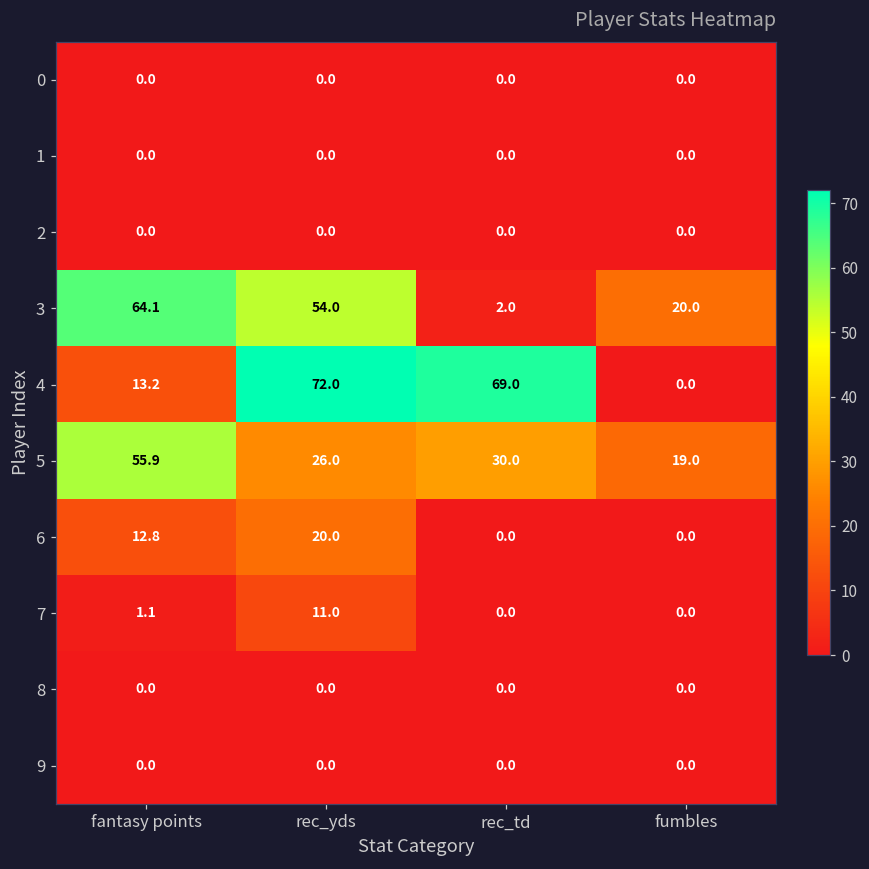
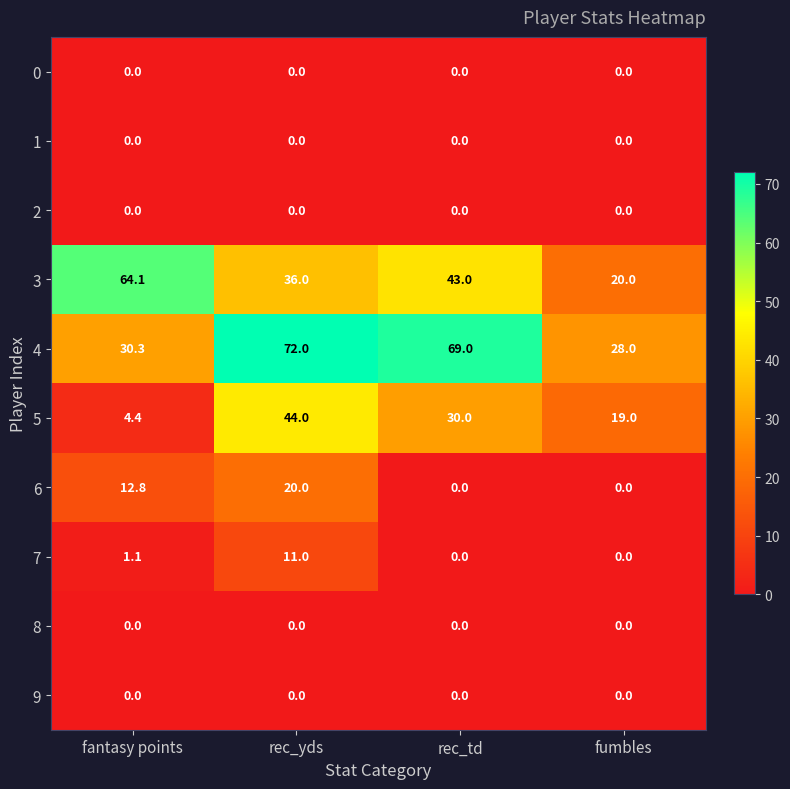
  {
    "0": {
      "fantasy points": 0.0,
      "rec_yds": 0.0,
      "rec_td": 0.0,
      "fumbles": 0.0
    },
    "1": {
      "fantasy points": 0.0,
      "rec_yds": 0.0,
      "rec_td": 0.0,
      "fumbles": 0.0
    },
    "2": {
      "fantasy points": 0.0,
      "rec_yds": 0.0,
      "rec_td": 0.0,
      "fumbles": 0.0
    },
    "3": {
      "fantasy points": 64.1,
-     "rec_yds": 54.0,
-     "rec_td": 2.0,
+     "rec_yds": 36.0,
+     "rec_td": 43.0,
      "fumbles": 20.0
    },
    "4": {
-     "fantasy points": 13.2,
+     "fantasy points": 30.3,
      "rec_yds": 72.0,
      "rec_td": 69.0,
-     "fumbles": 0.0
+     "fumbles": 28.0
    },
    "5": {
-     "fantasy points": 55.9,
-     "rec_yds": 26.0,
+     "fantasy points": 4.4,
+     "rec_yds": 44.0,
      "rec_td": 30.0,
      "fumbles": 19.0
    },
    "6": {
      "fantasy points": 12.8,
      "rec_yds": 20.0,
      "rec_td": 0.0,
      "fumbles": 0.0
    },
    "7": {
      "fantasy points": 1.1,
      "rec_yds": 11.0,
      "rec_td": 0.0,
      "fumbles": 0.0
    },
    "8": {
      "fantasy points": 0.0,
      "rec_yds": 0.0,
      "rec_td": 0.0,
      "fumbles": 0.0
    },
    "9": {
      "fantasy points": 0.0,
      "rec_yds": 0.0,
      "rec_td": 0.0,
      "fumbles": 0.0
    }
  }
